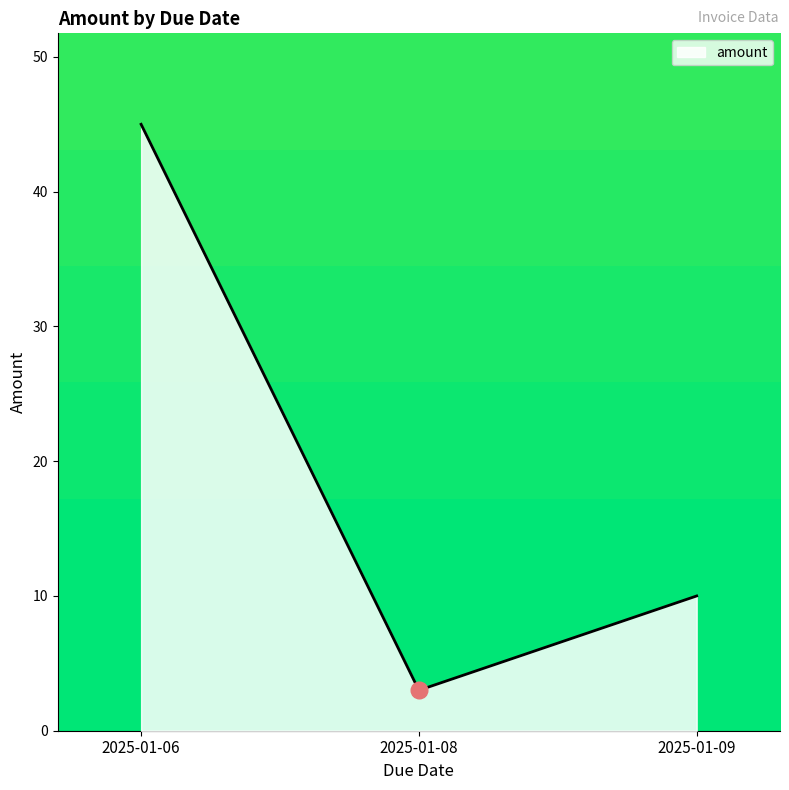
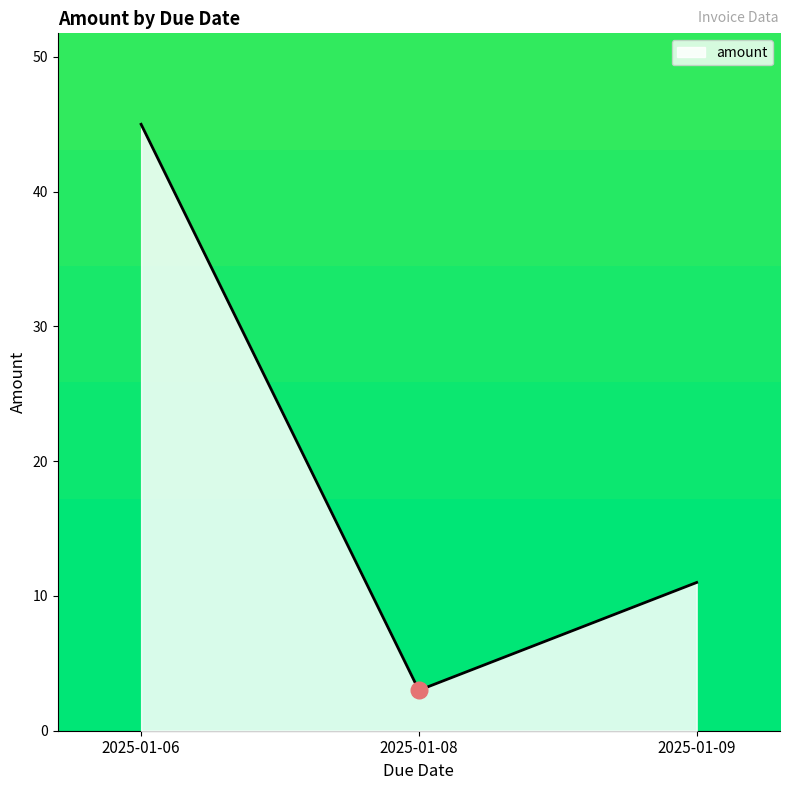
  {
    "amount": {
      "2025-01-06": 45,
-     "2025-01-09": 10
+     "2025-01-09": 11
    }
  }
